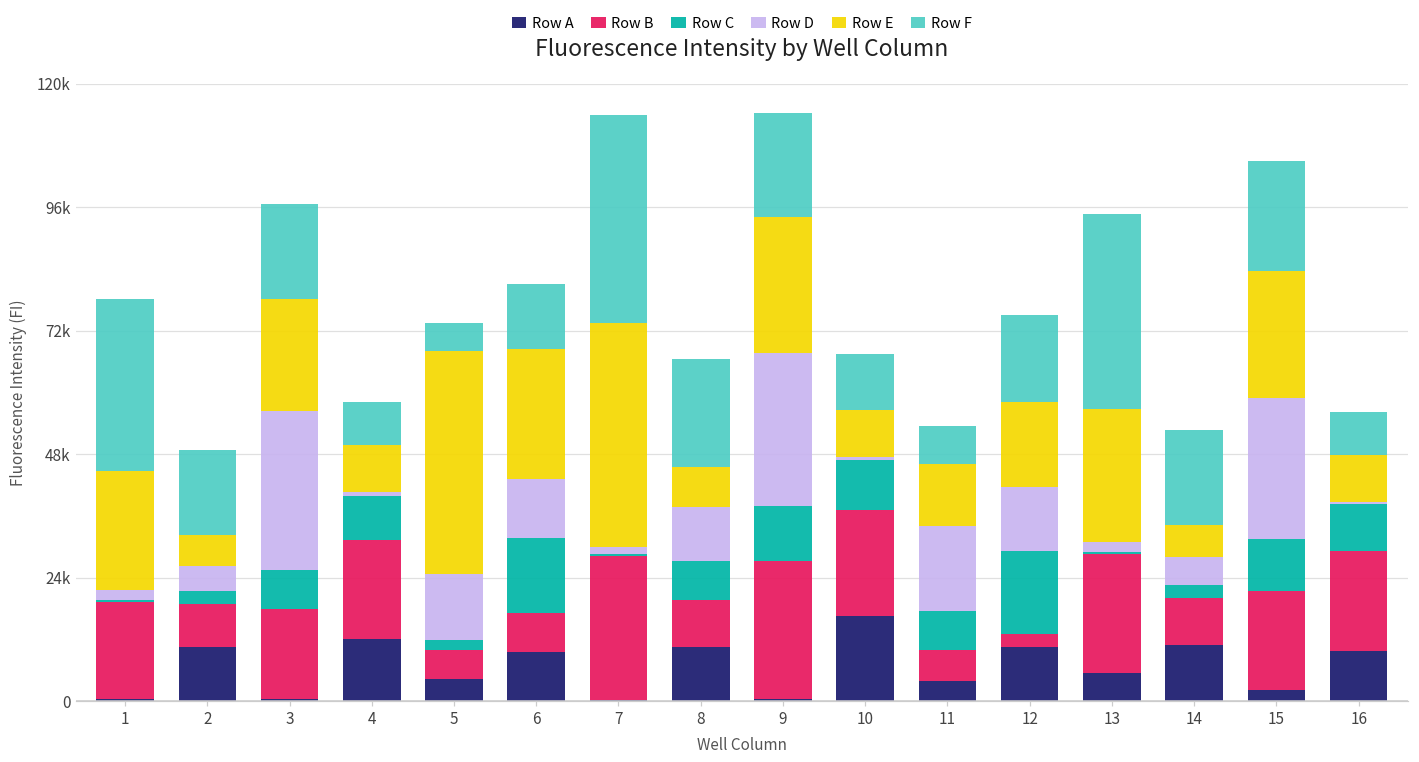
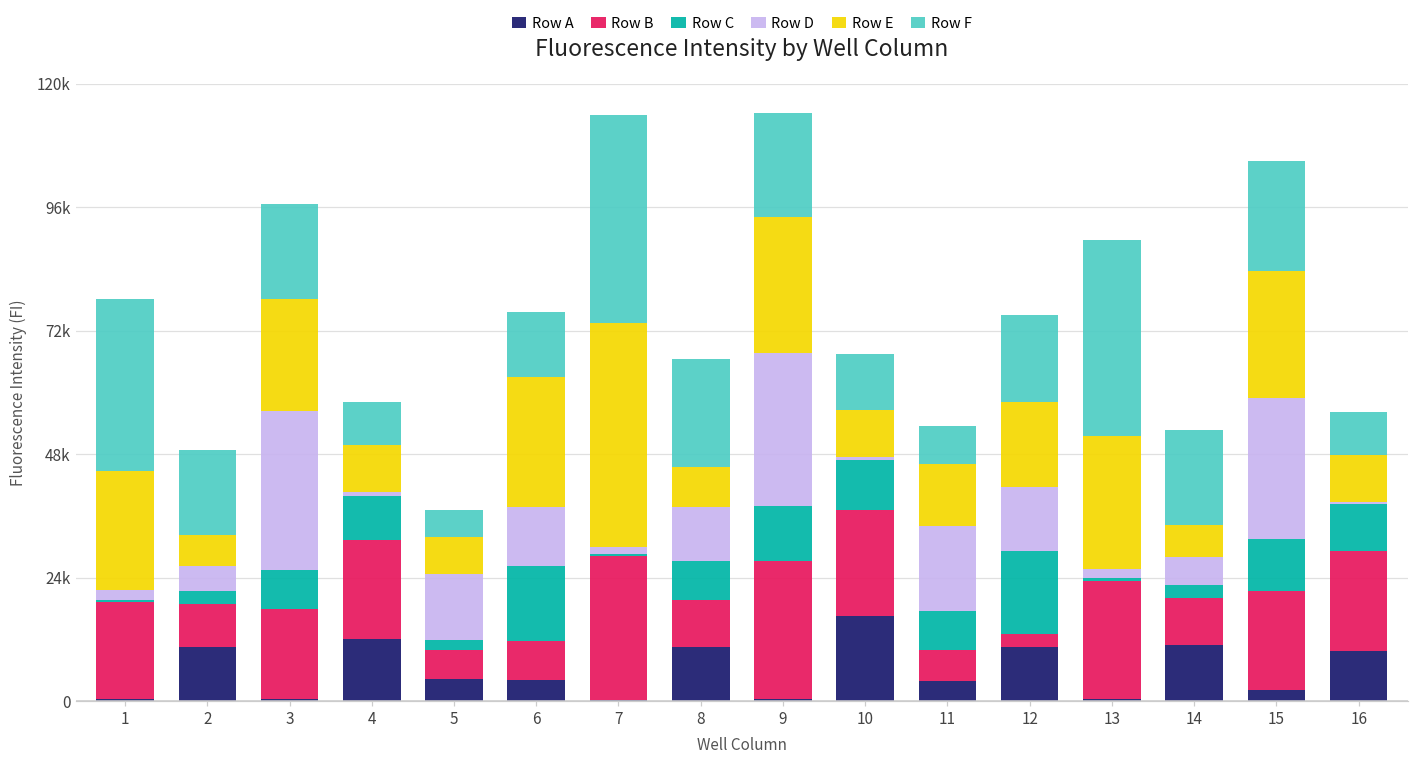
  {
    "Row A": {
      "2": 11000,
      "4": 12000,
      "5": 4000,
-     "6": 10000,
+     "6": 4000,
      "8": 11000,
      "10": 17000,
      "11": 4000,
      "12": 10000,
-     "13": 6000,
+     "13": 0,
      "14": 11000,
      "15": 2000,
      "16": 10000
    },
    "Row B": {
      "1": 19000,
      "2": 8000,
      "3": 18000,
      "4": 19000,
      "5": 6000,
      "6": 8000,
      "7": 28000,
      "8": 9000,
      "9": 27000,
      "10": 21000,
      "11": 6000,
      "12": 3000,
      "13": 23000,
      "14": 9000,
      "15": 19000,
      "16": 19000
    },
    "Row C": {
      "2": 3000,
      "3": 8000,
      "4": 9000,
      "5": 2000,
      "6": 15000,
      "8": 8000,
      "9": 11000,
      "10": 10000,
      "11": 8000,
      "12": 16000,
      "14": 3000,
      "15": 10000,
      "16": 9000
    },
    "Row D": {
      "1": 2000,
      "2": 5000,
      "3": 31000,
      "4": 1000,
      "5": 13000,
      "6": 11000,
      "7": 1000,
      "8": 11000,
      "9": 30000,
      "10": 1000,
      "11": 17000,
      "12": 12000,
      "13": 2000,
      "14": 5000,
      "15": 28000
    },
    "Row E": {
      "1": 23000,
      "2": 6000,
      "3": 22000,
      "4": 9000,
-     "5": 44000,
+     "5": 7000,
      "6": 25000,
      "7": 44000,
      "8": 8000,
      "9": 27000,
      "10": 9000,
      "11": 12000,
      "12": 17000,
      "13": 26000,
      "14": 6000,
      "15": 25000,
      "16": 9000
    },
    "Row F": {
      "1": 34000,
      "2": 17000,
      "3": 19000,
      "4": 8000,
      "5": 5000,
      "6": 13000,
      "7": 41000,
      "8": 21000,
      "9": 20000,
      "10": 11000,
      "11": 7000,
      "12": 17000,
      "13": 38000,
      "14": 18000,
      "15": 21000,
      "16": 8000
    }
  }
